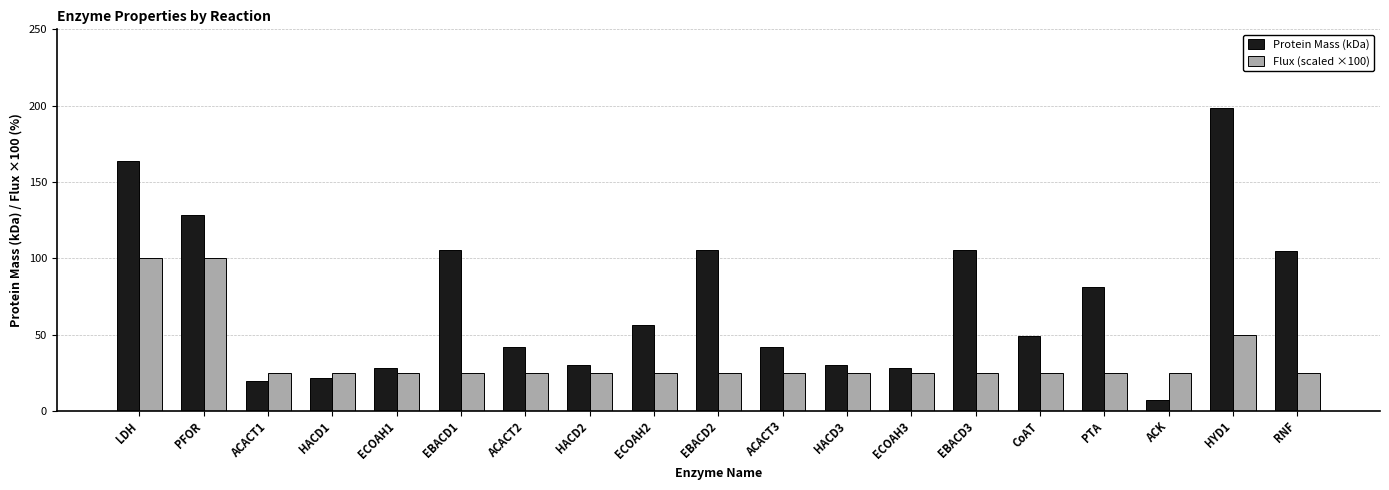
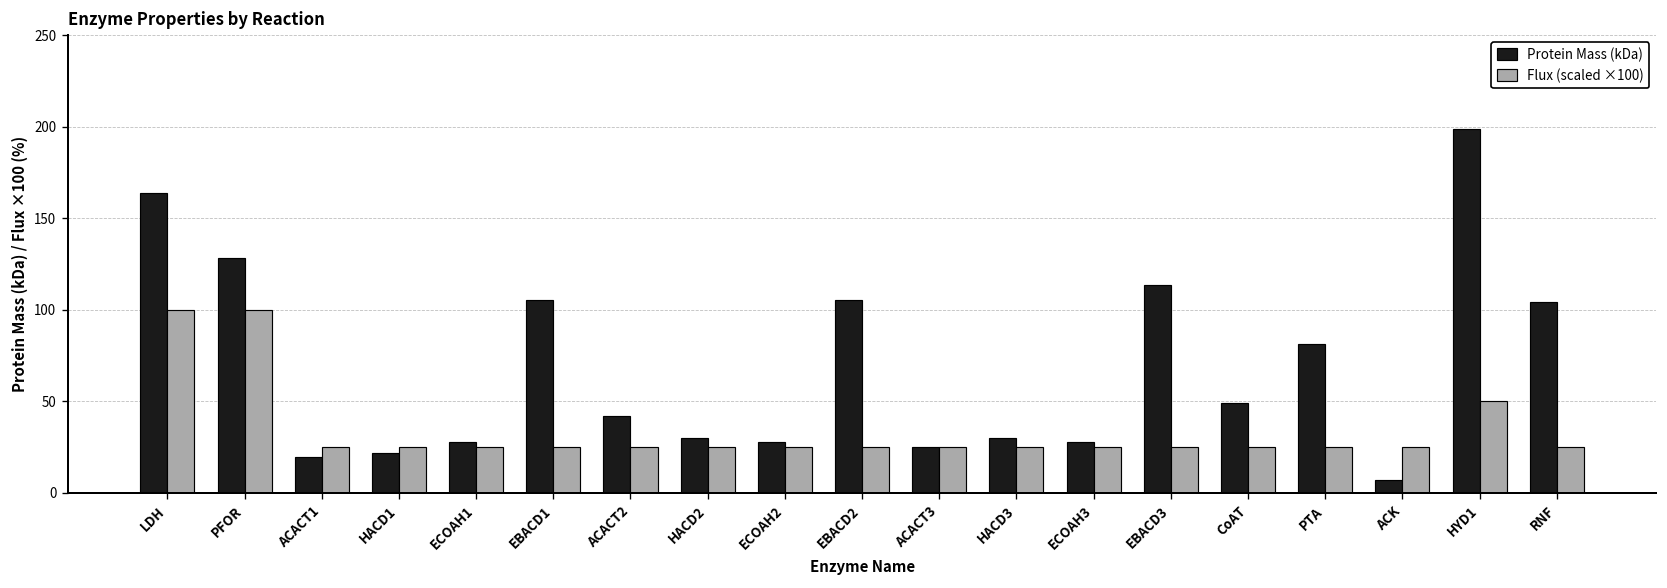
  {
    "Protein Mass (kDa)": {
      "LDH": 164,
      "PFOR": 128,
      "ACACT1": 20,
      "HACD1": 22,
      "ECOAH1": 28,
      "EBACD1": 105,
      "ACACT2": 42,
      "HACD2": 30,
-     "ECOAH2": 56,
+     "ECOAH2": 28,
      "EBACD2": 105,
-     "ACACT3": 42,
+     "ACACT3": 25,
      "HACD3": 30,
      "ECOAH3": 28,
-     "EBACD3": 105,
+     "EBACD3": 114,
      "CoAT": 49,
      "PTA": 81,
      "ACK": 7,
      "HYD1": 199,
      "RNF": 105
    },
    "Flux (scaled ×100)": {
      "LDH": 100,
      "PFOR": 100,
      "ACACT1": 25,
      "HACD1": 25,
      "ECOAH1": 25,
      "EBACD1": 25,
      "ACACT2": 25,
      "HACD2": 25,
      "ECOAH2": 25,
      "EBACD2": 25,
      "ACACT3": 25,
      "HACD3": 25,
      "ECOAH3": 25,
      "EBACD3": 25,
      "CoAT": 25,
      "PTA": 25,
      "ACK": 25,
      "HYD1": 50,
      "RNF": 25
    }
  }
